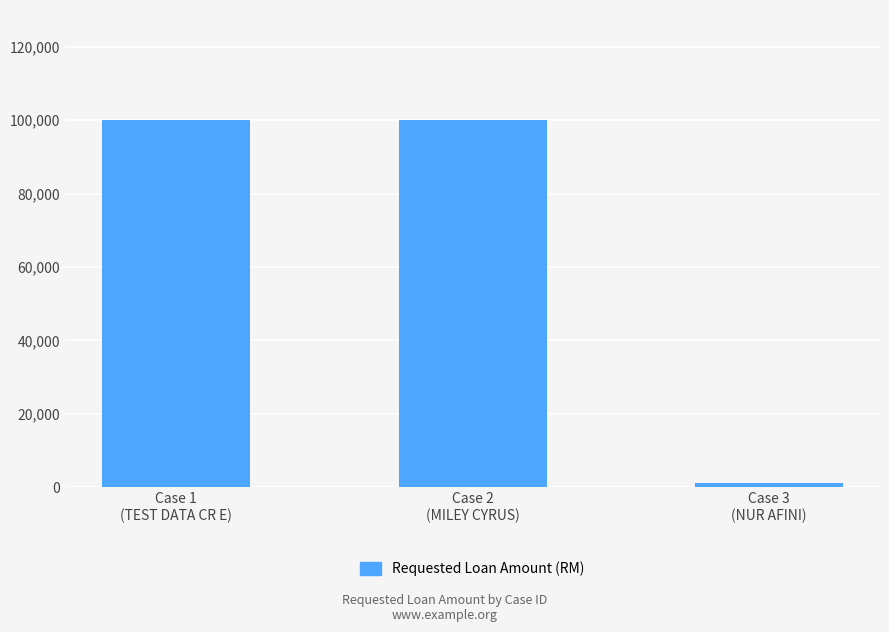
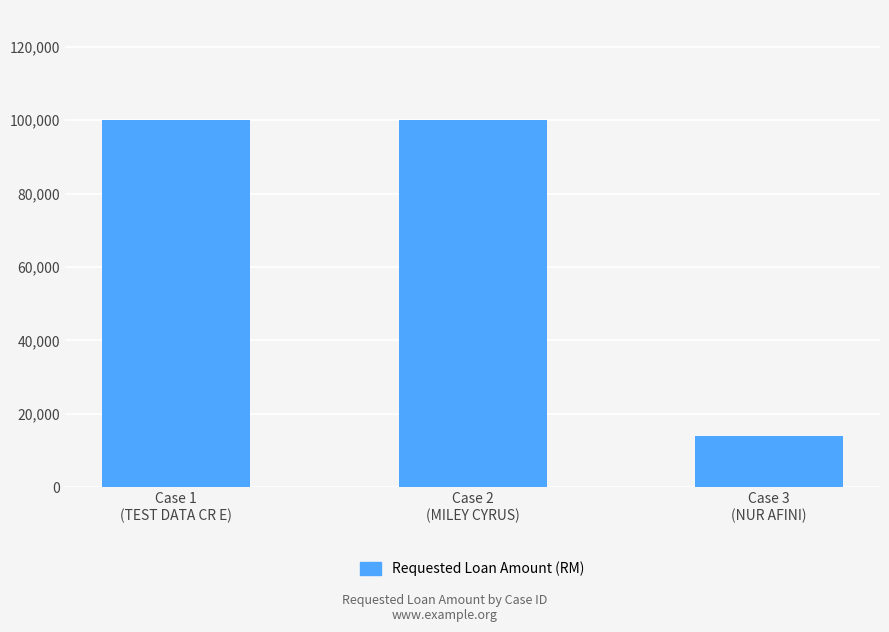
  {
    "Case 1 (TEST DATA CR E)": "100,000",
    "Case 2 (MILEY CYRUS)": "100,000",
-   "Case 3 (NUR AFINI)": "1,000"
+   "Case 3 (NUR AFINI)": "14,000"
  }
